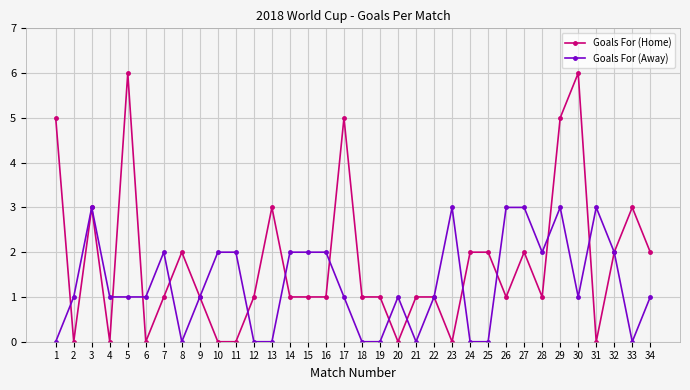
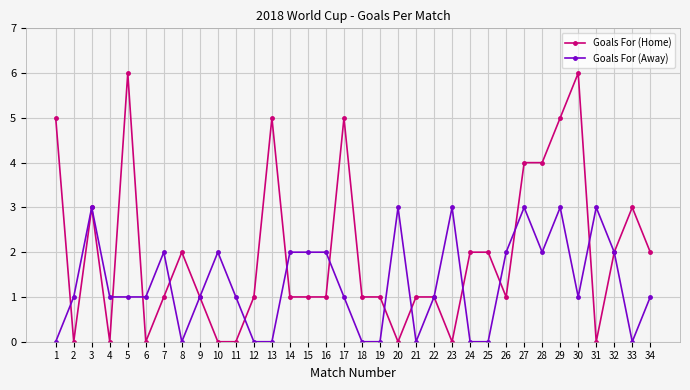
  {
    "Goals For (Home)": {
      "1": 5,
      "2": 0,
      "4": 0,
      "5": 6,
      "6": 0,
      "7": 1,
      "8": 2,
      "10": 0,
      "11": 0,
      "12": 1,
-     "13": 3,
+     "13": 5,
      "14": 1,
      "15": 1,
      "16": 1,
      "17": 5,
      "18": 1,
      "19": 1,
      "20": 0,
      "21": 1,
      "23": 0,
      "24": 2,
      "25": 2,
      "26": 1,
-     "27": 2,
-     "28": 1,
+     "27": 4,
+     "28": 4,
      "29": 5,
      "30": 6,
      "31": 0,
      "33": 3,
      "34": 2
    },
    "Goals For (Away)": {
      "1": 0,
      "2": 1,
      "4": 1,
      "5": 1,
      "6": 1,
      "7": 2,
      "8": 0,
      "10": 2,
-     "11": 2,
+     "11": 1,
      "12": 0,
      "13": 0,
      "14": 2,
      "15": 2,
      "16": 2,
      "17": 1,
      "18": 0,
      "19": 0,
-     "20": 1,
+     "20": 3,
      "21": 0,
      "23": 3,
      "24": 0,
      "25": 0,
-     "26": 3,
+     "26": 2,
      "27": 3,
      "28": 2,
      "29": 3,
      "30": 1,
      "31": 3,
      "33": 0,
      "34": 1
    }
  }
